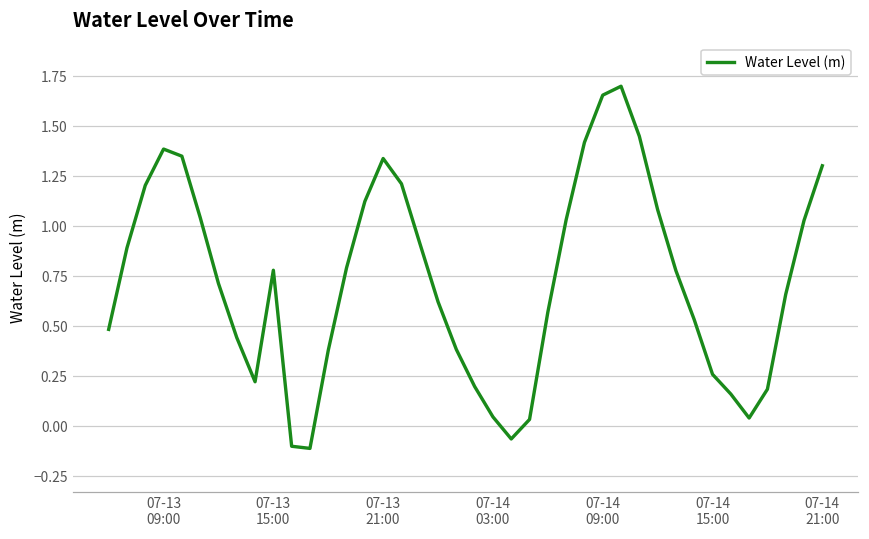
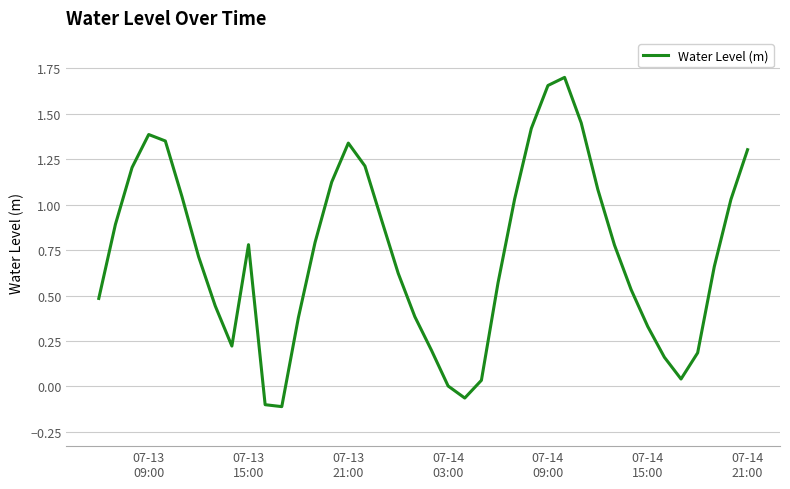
  {
    "07-13 09:00": 1.39,
    "07-13 15:00": 0.78,
    "07-13 21:00": 1.34,
-   "07-14 03:00": 0.05,
+   "07-14 03:00": 0.00,
    "07-14 09:00": 1.66,
-   "07-14 15:00": 0.26,
+   "07-14 15:00": 0.33,
    "07-14 21:00": 1.30
  }
